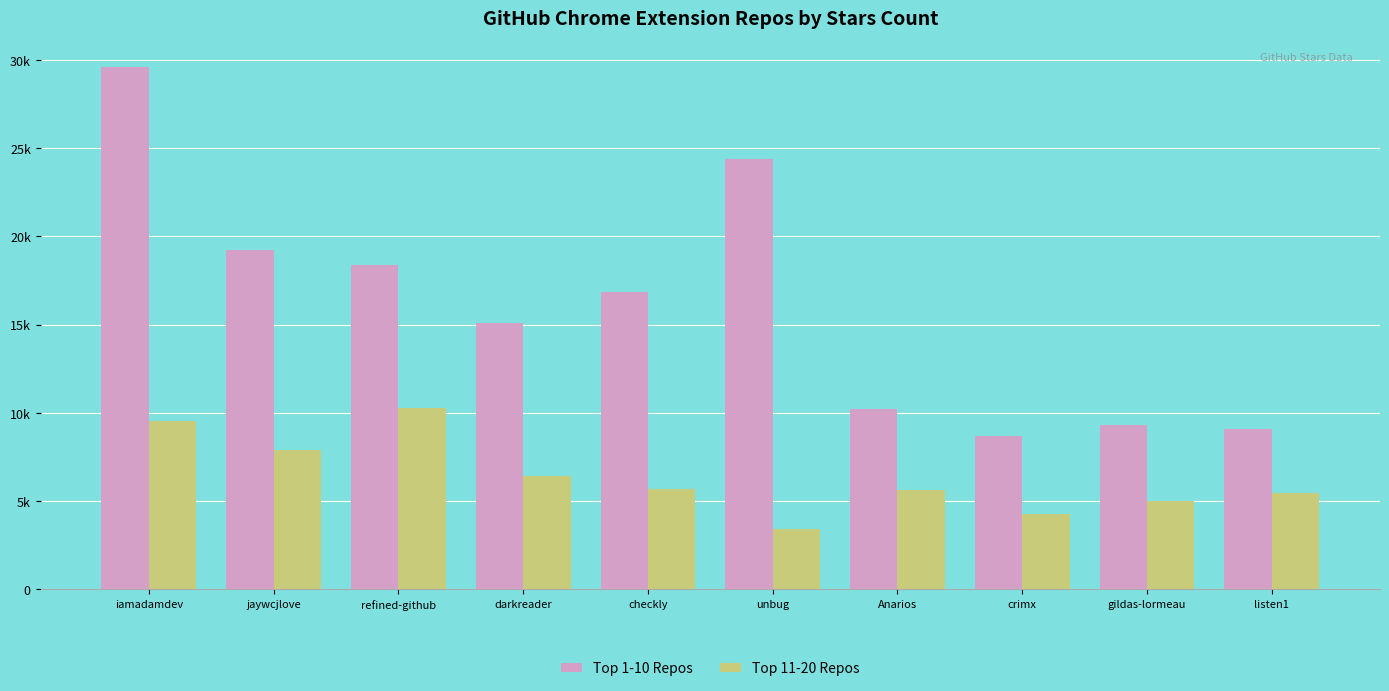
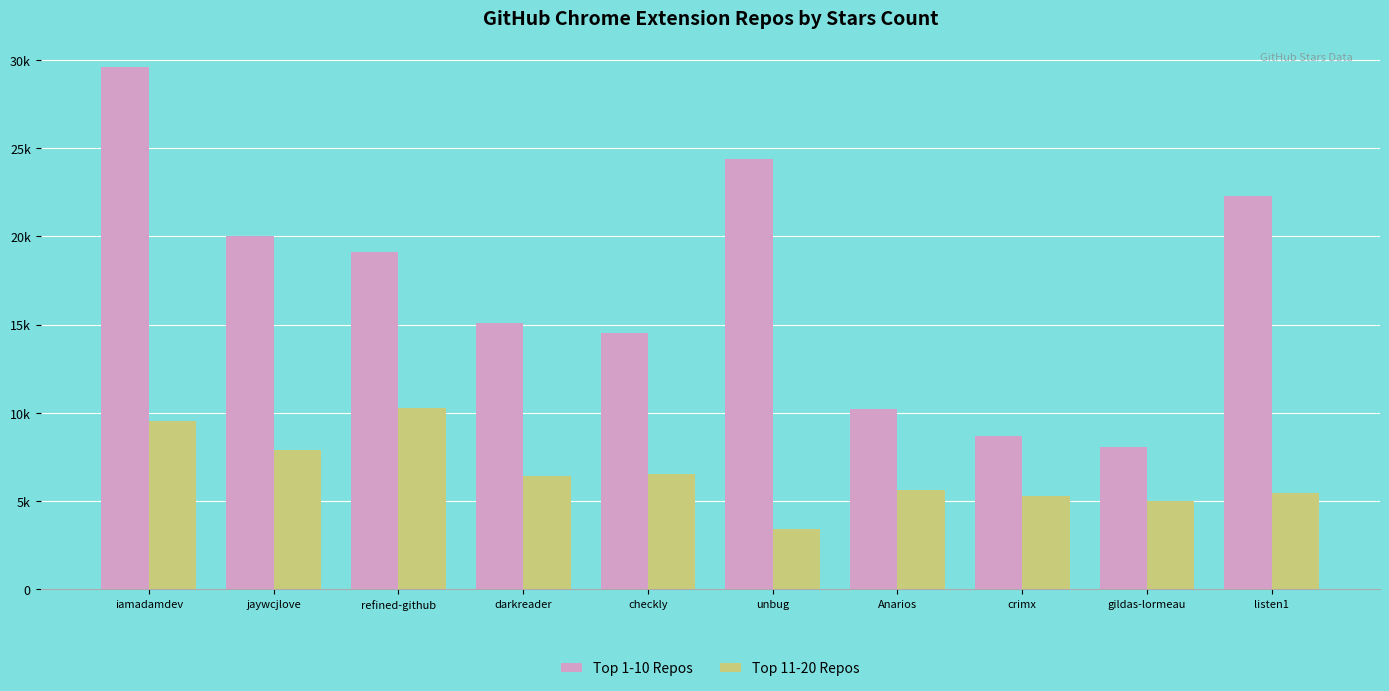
  {
    "Top 1-10 Repos": {
      "iamadamdev": 29600,
-     "jaywcjlove": 19200,
-     "refined-github": 18400,
+     "jaywcjlove": 20000,
+     "refined-github": 19100,
      "darkreader": 15100,
-     "checkly": 16900,
+     "checkly": 14500,
      "unbug": 24400,
      "Anarios": 10200,
      "crimx": 8700,
-     "gildas-lormeau": 9300,
-     "listen1": 9100
+     "gildas-lormeau": 8100,
+     "listen1": 22300
    },
    "Top 11-20 Repos": {
      "iamadamdev": 9600,
      "jaywcjlove": 7900,
      "refined-github": 10300,
      "darkreader": 6400,
-     "checkly": 5700,
+     "checkly": 6500,
      "unbug": 3400,
      "Anarios": 5600,
-     "crimx": 4300,
+     "crimx": 5300,
      "gildas-lormeau": 5000,
      "listen1": 5400
    }
  }
